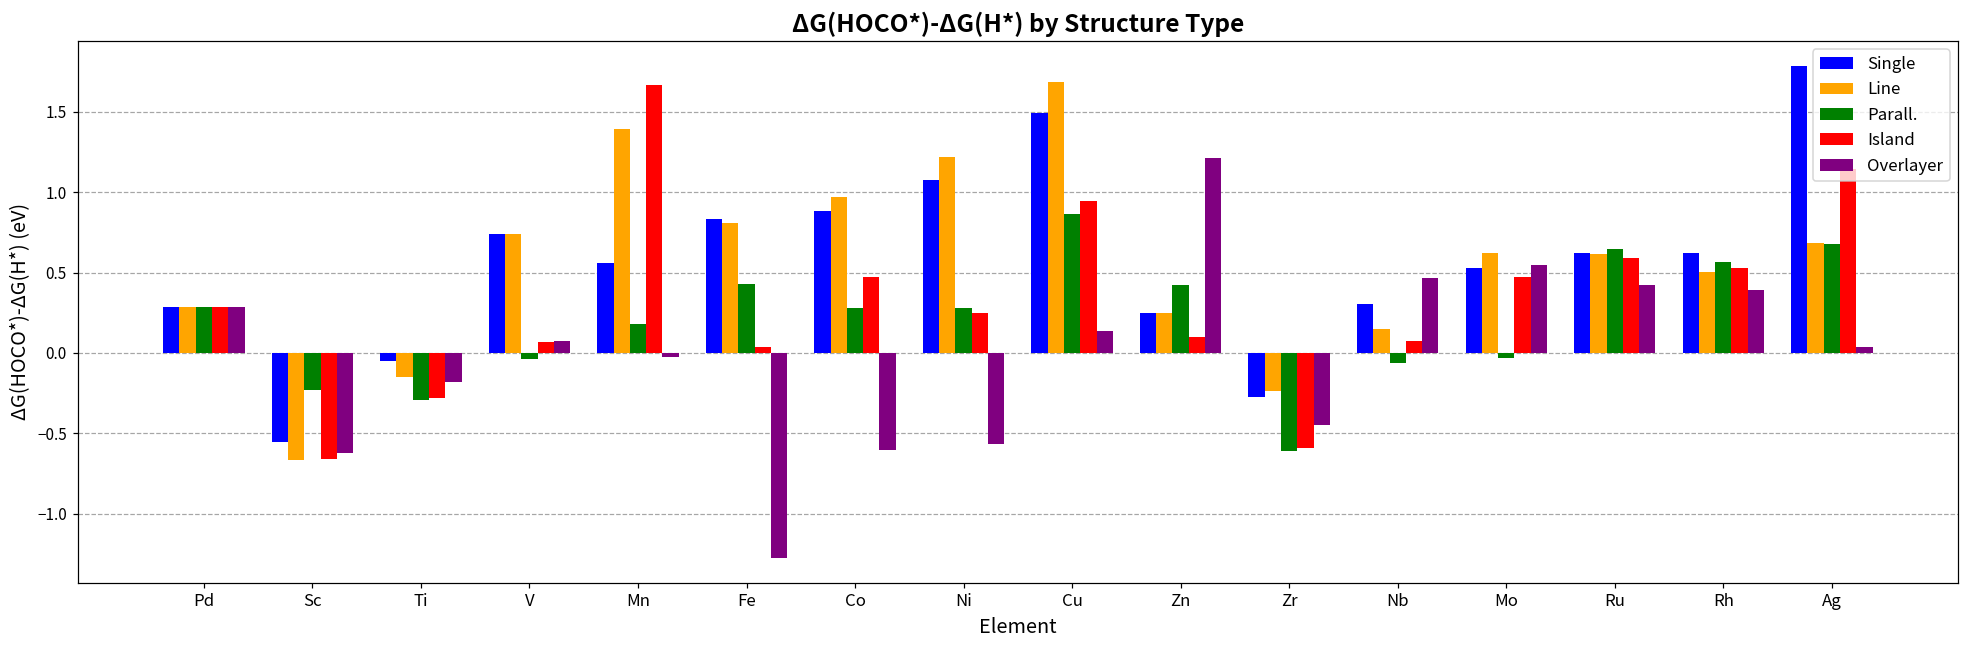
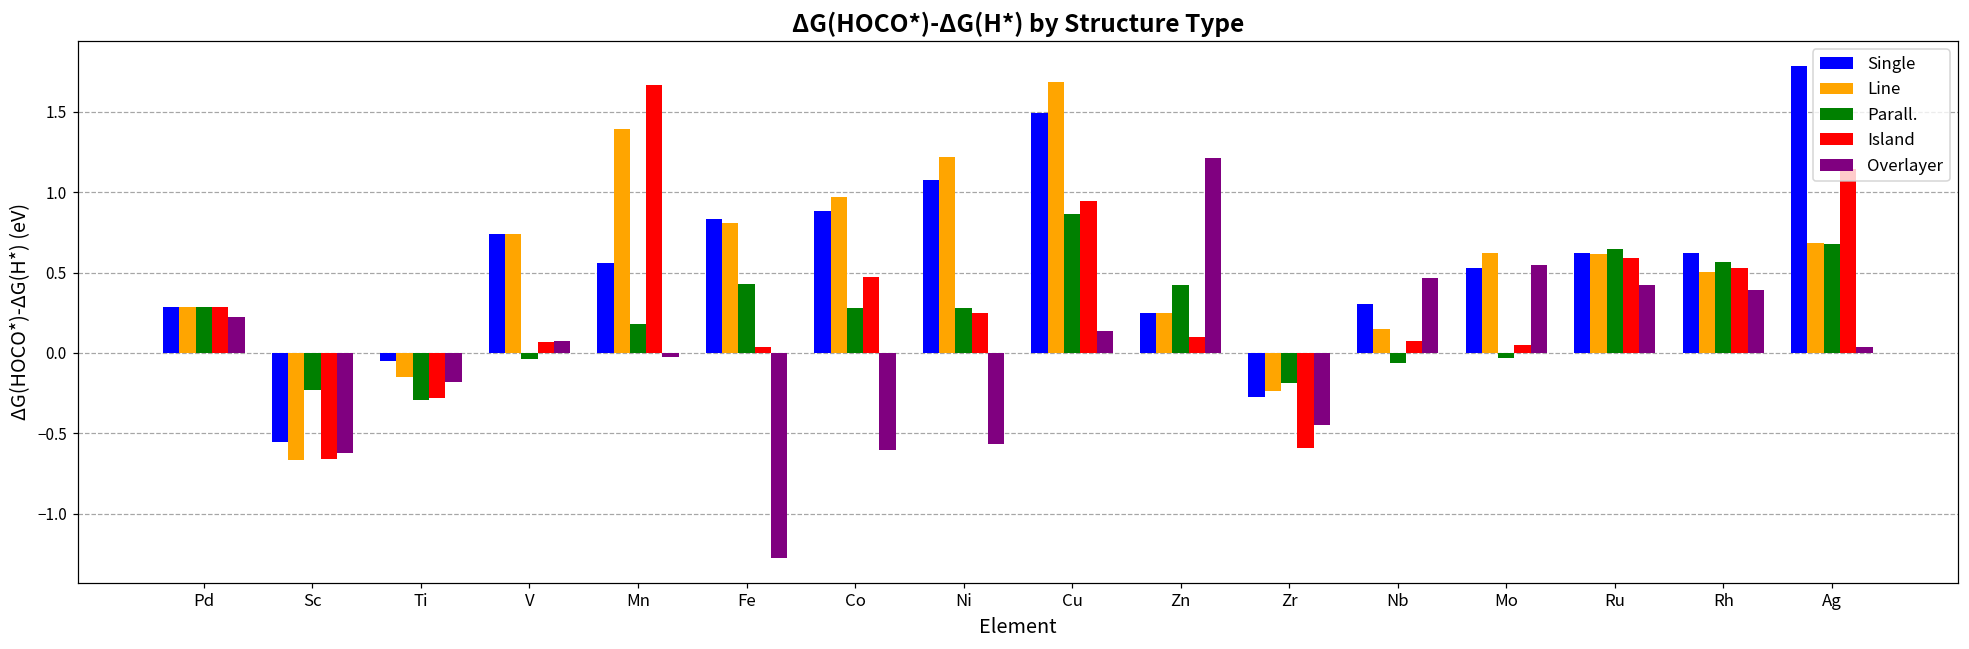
  {
    "Single": {
      "Pd": 0.29,
      "Sc": -0.56,
      "Ti": -0.05,
      "V": 0.74,
      "Mn": 0.56,
      "Fe": 0.83,
      "Co": 0.88,
      "Ni": 1.08,
      "Cu": 1.50,
      "Zn": 0.25,
      "Zr": -0.28,
      "Nb": 0.31,
      "Mo": 0.53,
      "Ru": 0.62,
      "Rh": 0.62,
      "Ag": 1.79
    },
    "Line": {
      "Pd": 0.29,
      "Sc": -0.67,
      "Ti": -0.15,
      "V": 0.74,
      "Mn": 1.39,
      "Fe": 0.81,
      "Co": 0.97,
      "Ni": 1.22,
      "Cu": 1.69,
      "Zn": 0.25,
      "Zr": -0.24,
      "Nb": 0.15,
      "Mo": 0.62,
      "Ru": 0.61,
      "Rh": 0.50,
      "Ag": 0.68
    },
    "Parall.": {
      "Pd": 0.29,
      "Sc": -0.23,
      "Ti": -0.30,
      "V": -0.04,
      "Mn": 0.18,
      "Fe": 0.43,
      "Co": 0.28,
      "Ni": 0.28,
      "Cu": 0.87,
      "Zn": 0.42,
-     "Zr": -0.61,
+     "Zr": -0.19,
      "Nb": -0.06,
      "Mo": -0.03,
      "Ru": 0.65,
      "Rh": 0.57,
      "Ag": 0.68
    },
    "Island": {
      "Pd": 0.29,
      "Sc": -0.66,
      "Ti": -0.28,
      "V": 0.07,
      "Mn": 1.67,
      "Fe": 0.04,
      "Co": 0.47,
      "Ni": 0.25,
      "Cu": 0.95,
      "Zn": 0.10,
      "Zr": -0.59,
      "Nb": 0.07,
-     "Mo": 0.48,
+     "Mo": 0.05,
      "Ru": 0.59,
      "Rh": 0.53
    },
    "Overlayer": {
-     "Pd": 0.29,
+     "Pd": 0.22,
      "Sc": -0.62,
      "Ti": -0.18,
      "V": 0.07,
      "Mn": -0.03,
      "Fe": -1.28,
      "Co": -0.60,
      "Ni": -0.57,
      "Cu": 0.13,
      "Zn": 1.22,
      "Zr": -0.45,
      "Nb": 0.47,
      "Mo": 0.55,
      "Ru": 0.42,
      "Rh": 0.39,
      "Ag": 0.04
    }
  }
